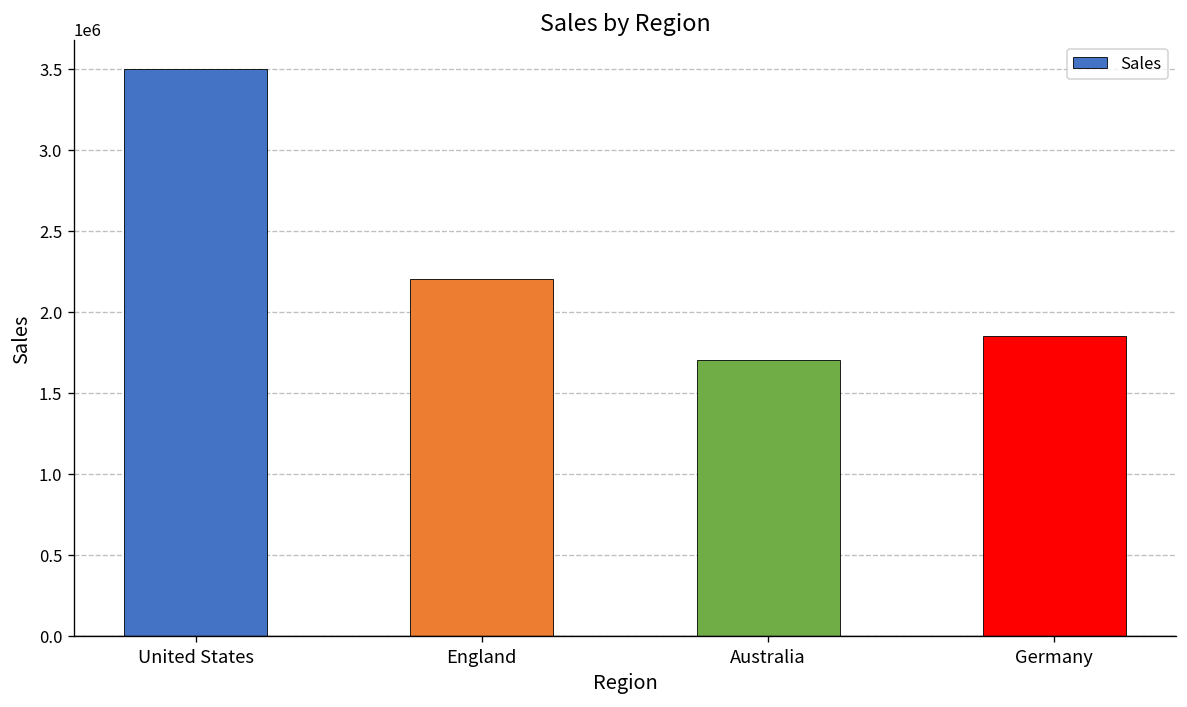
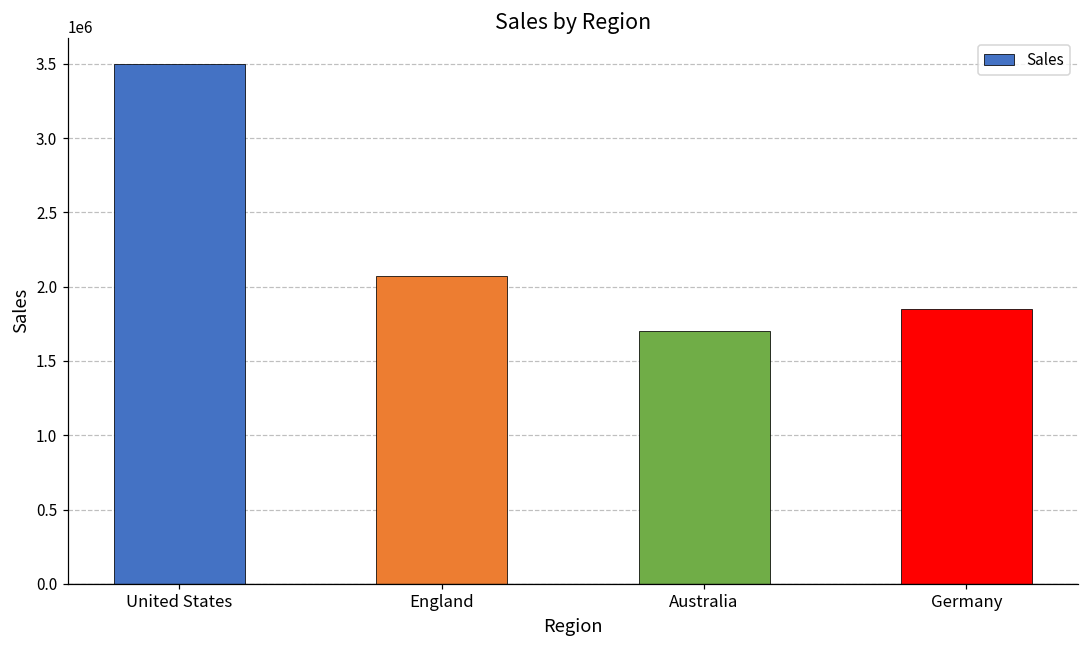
  {
    "United States": 3500000,
-   "England": 2200000,
+   "England": 2070000,
    "Australia": 1700000,
    "Germany": 1850000
  }
